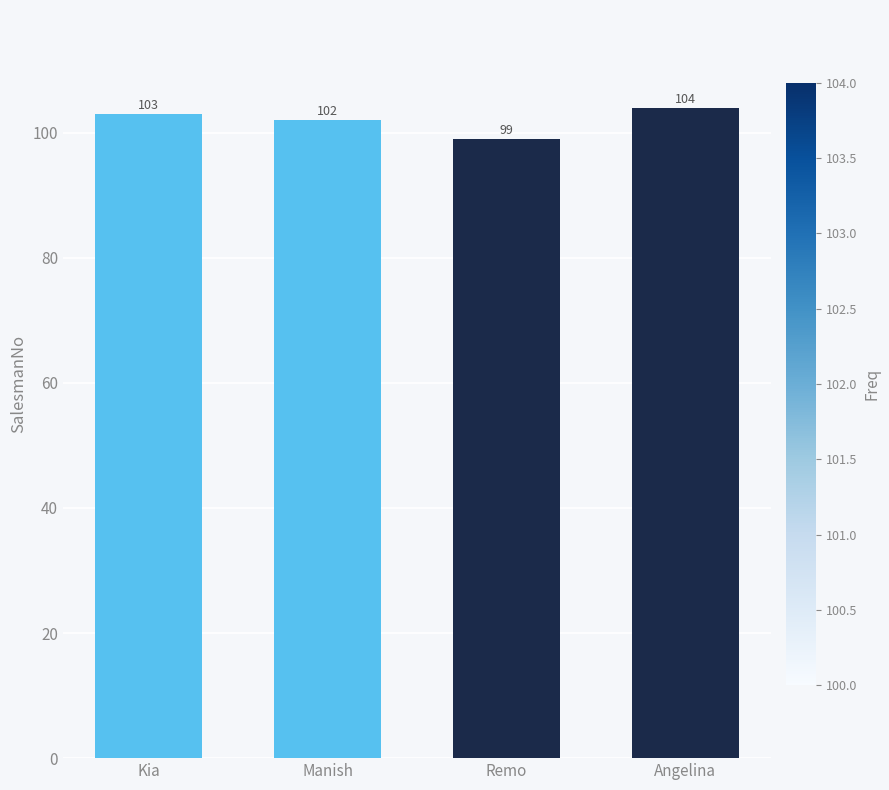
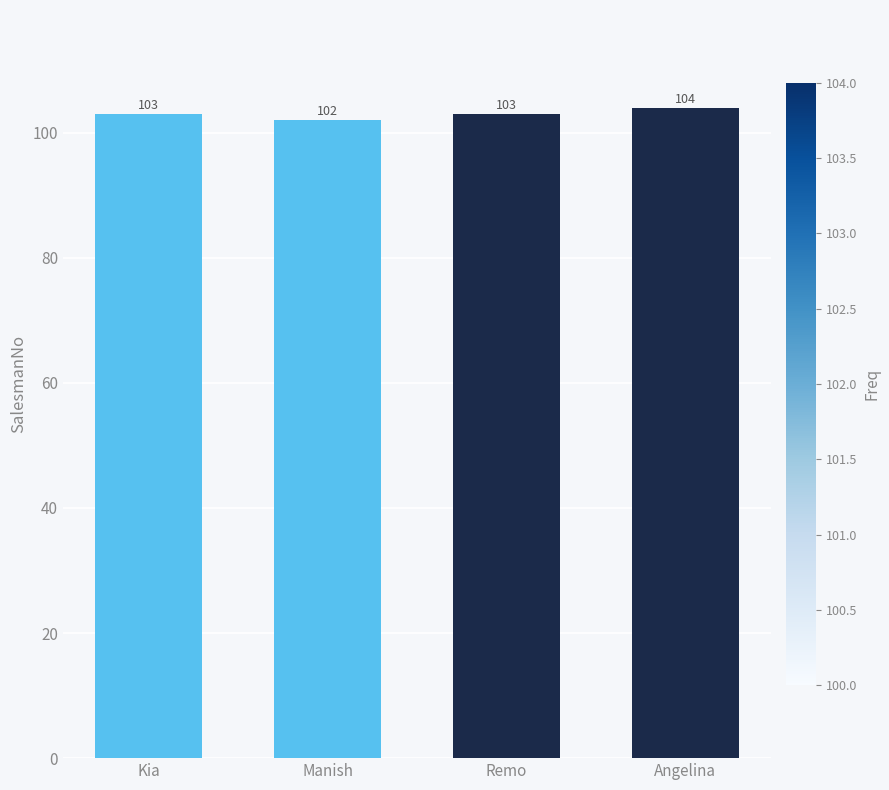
  {
    "Kia": 103,
    "Manish": 102,
-   "Remo": 99,
+   "Remo": 103,
    "Angelina": 104
  }
